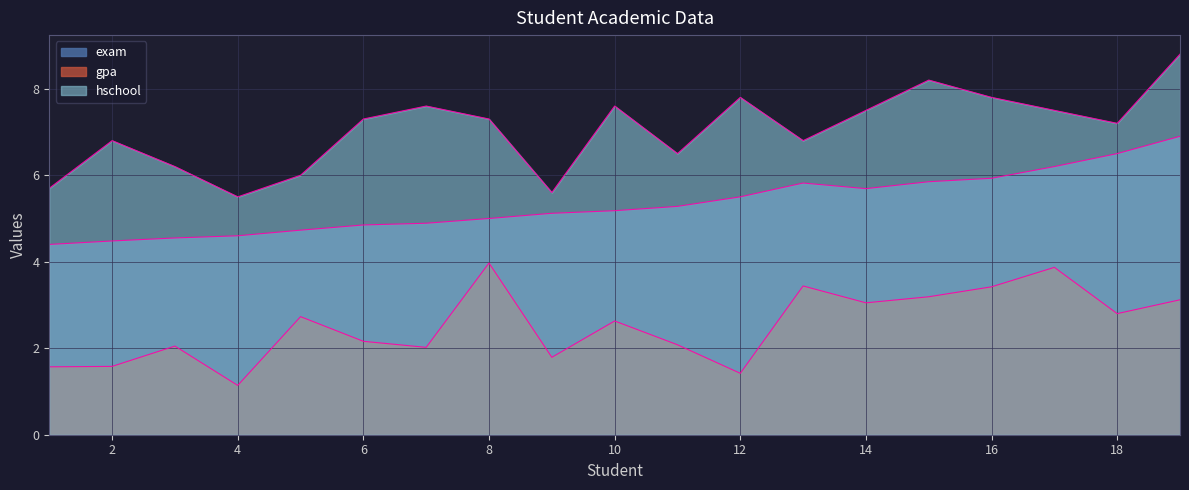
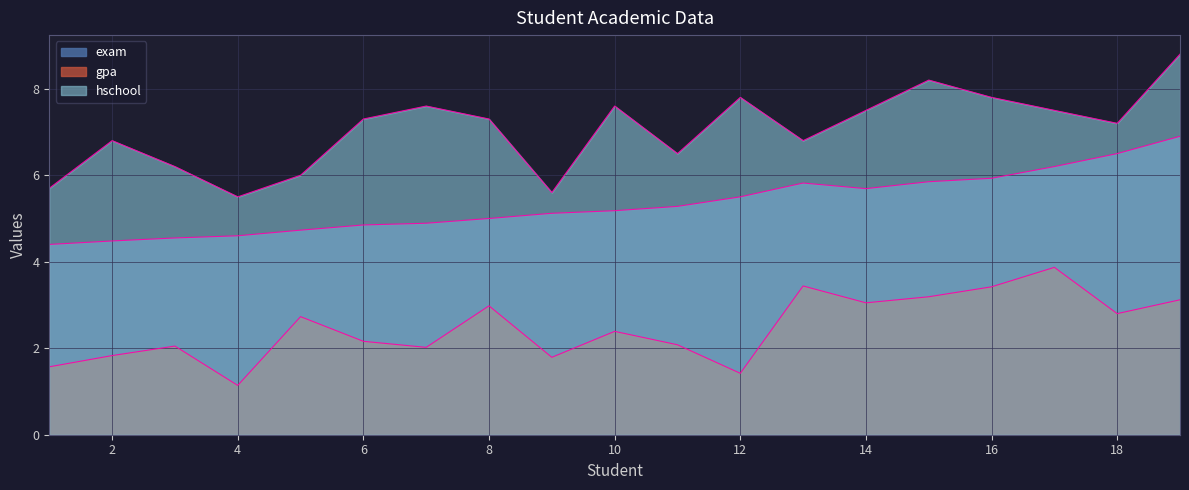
  {
    "gpa": {
-     "2": 1.6,
+     "2": 1.8,
      "4": 1.1,
      "6": 2.2,
-     "8": 4.0,
-     "10": 2.6,
+     "8": 3.0,
+     "10": 2.4,
      "12": 1.4,
      "14": 3.1,
      "16": 3.4,
      "18": 2.8
    }
  }
